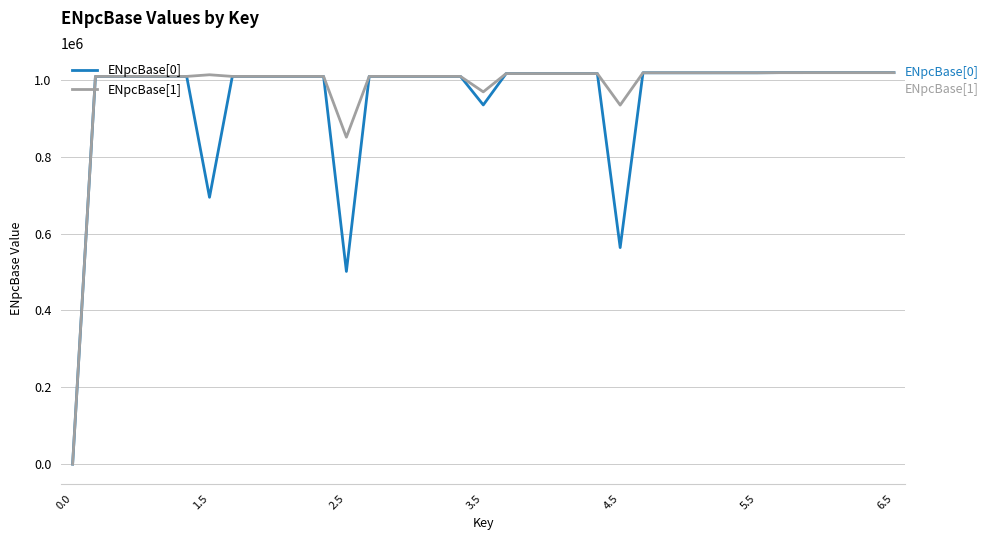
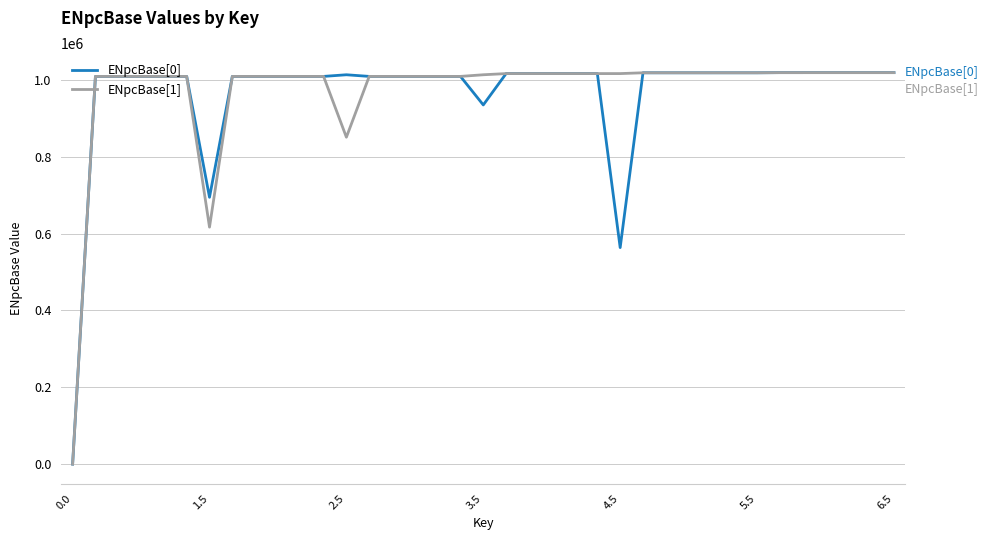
  {
    "ENpcBase[0]": {
      "1.5": 690000,
-     "2.5": 500000,
+     "2.5": 1010000,
      "3.5": 930000,
      "4.5": 560000
    },
    "ENpcBase[1]": {
-     "1.5": 1010000,
+     "1.5": 620000,
      "2.5": 850000,
-     "3.5": 970000,
-     "4.5": 930000
+     "3.5": 1010000,
+     "4.5": 1020000
    }
  }
